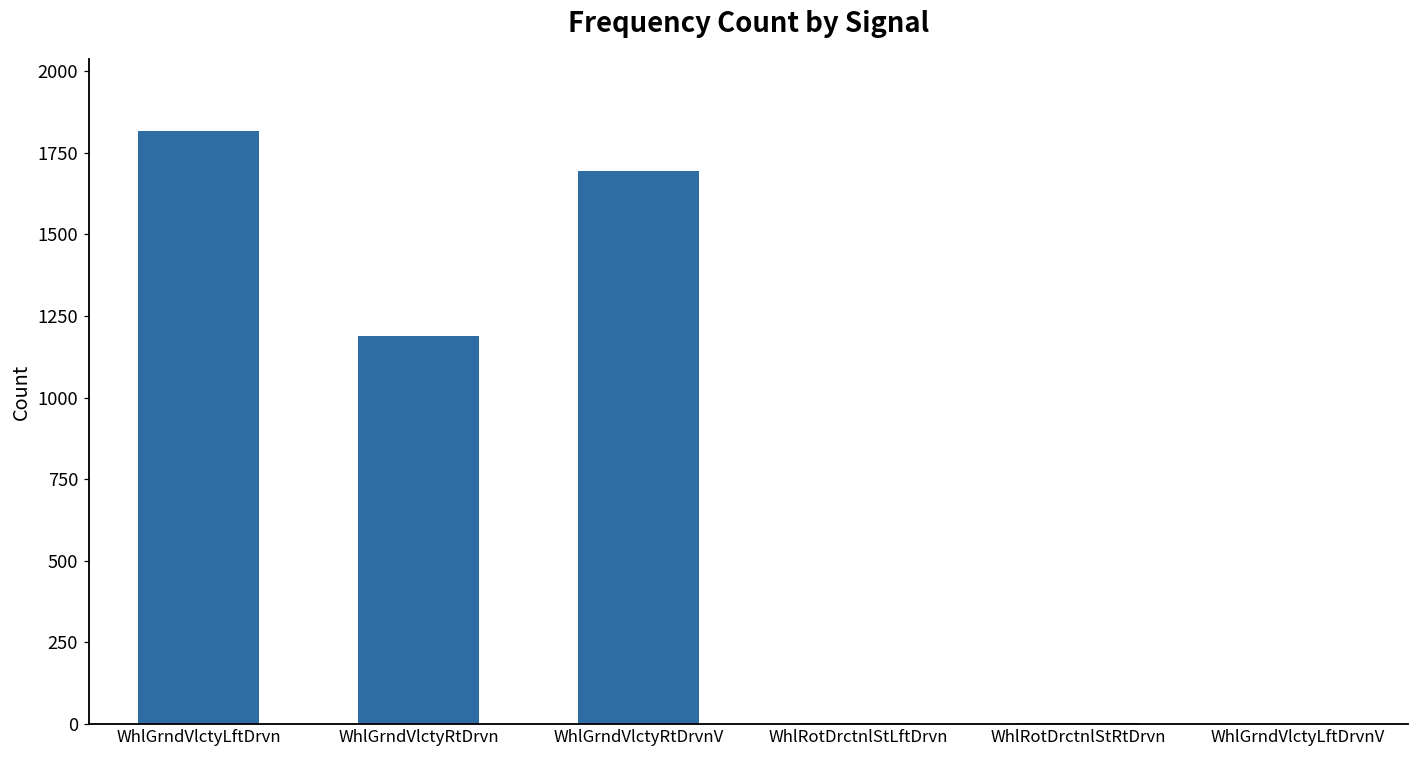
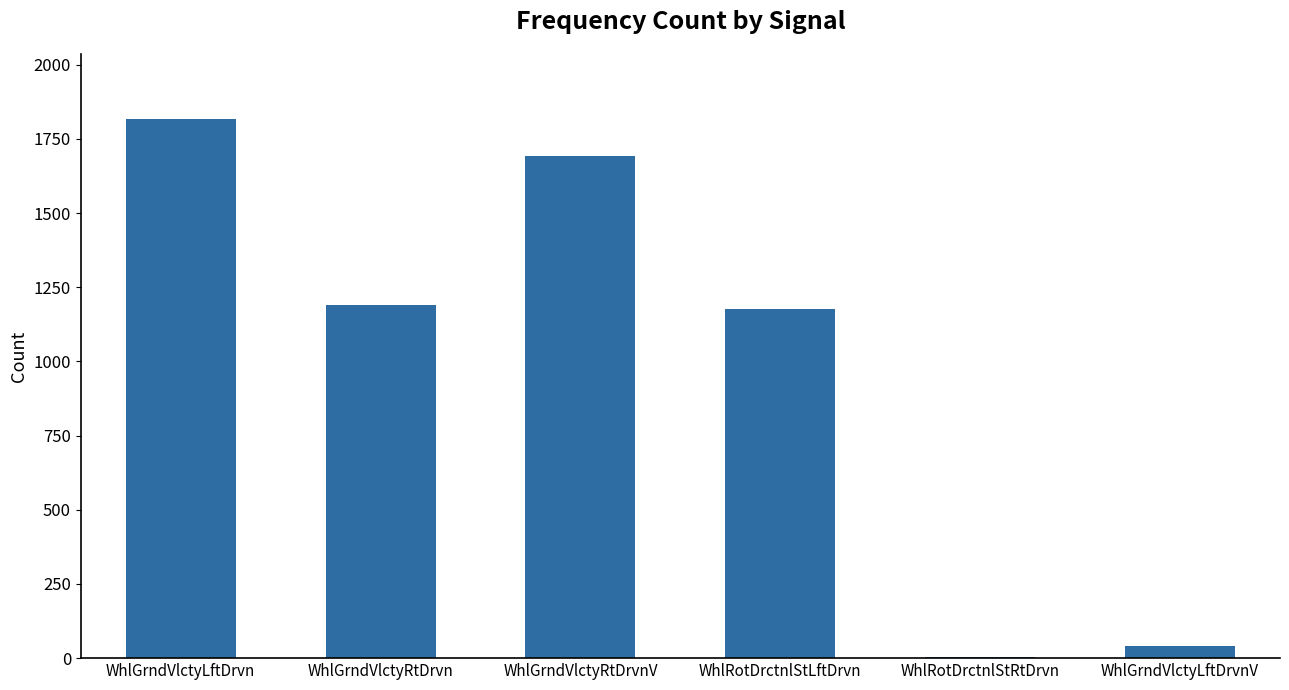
  {
    "WhlGrndVlctyLftDrvn": 1820,
    "WhlGrndVlctyRtDrvn": 1190,
    "WhlGrndVlctyRtDrvnV": 1690,
-   "WhlRotDrctnlStLftDrvn": 0,
-   "WhlGrndVlctyLftDrvnV": 0
+   "WhlRotDrctnlStLftDrvn": 1180,
+   "WhlGrndVlctyLftDrvnV": 40
  }
